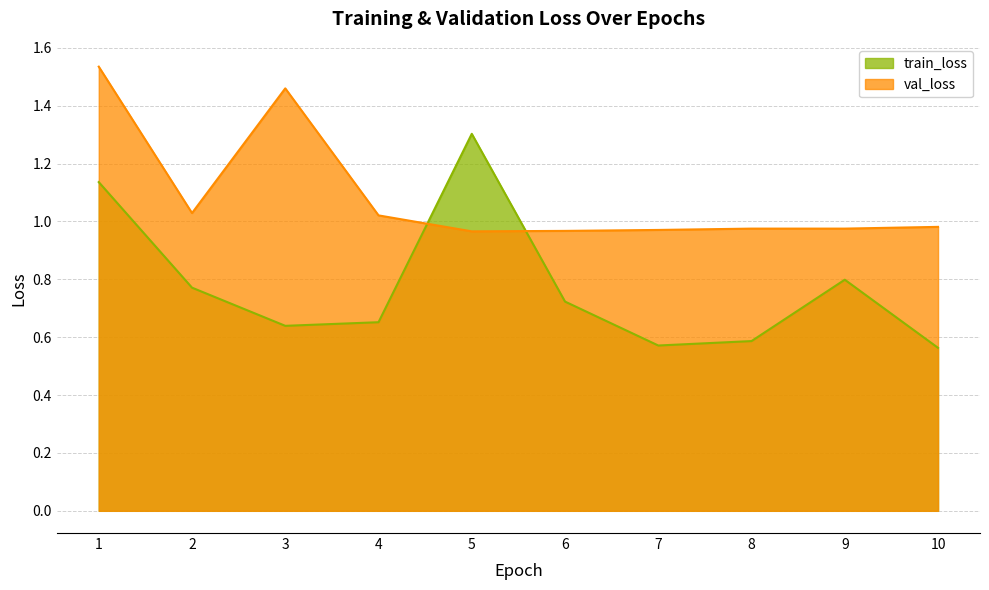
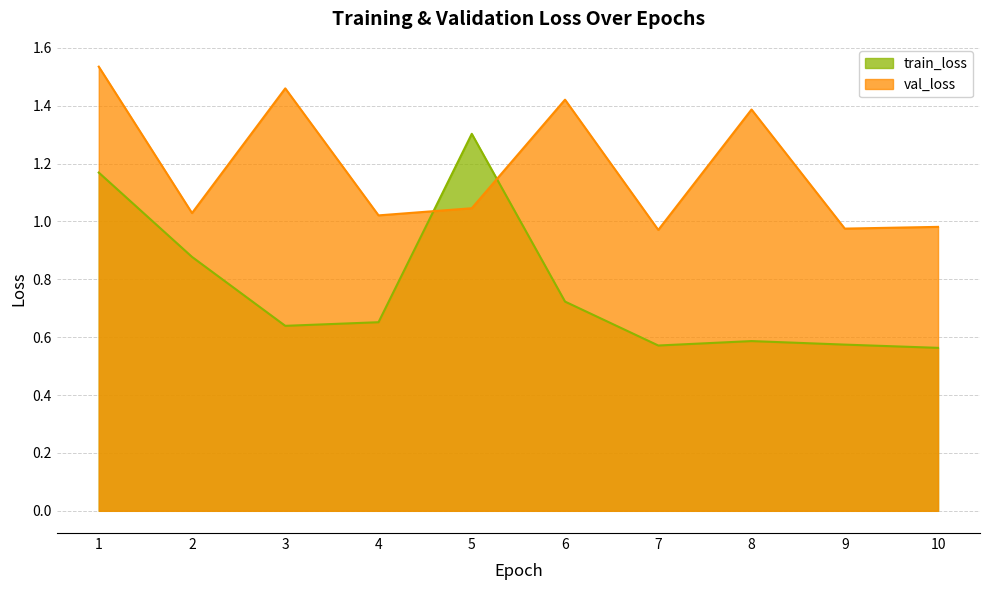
  {
    "train_loss": {
-     "1": 1.14,
-     "2": 0.77,
+     "1": 1.17,
+     "2": 0.88,
      "3": 0.64,
      "4": 0.65,
      "5": 1.30,
      "6": 0.72,
      "7": 0.57,
      "8": 0.59,
-     "9": 0.80,
+     "9": 0.57,
      "10": 0.56
    },
    "val_loss": {
      "1": 1.54,
      "2": 1.03,
      "3": 1.46,
      "4": 1.02,
-     "5": 0.97,
-     "6": 0.97,
+     "5": 1.05,
+     "6": 1.42,
      "7": 0.97,
-     "8": 0.98,
+     "8": 1.39,
      "9": 0.98,
      "10": 0.98
    }
  }
